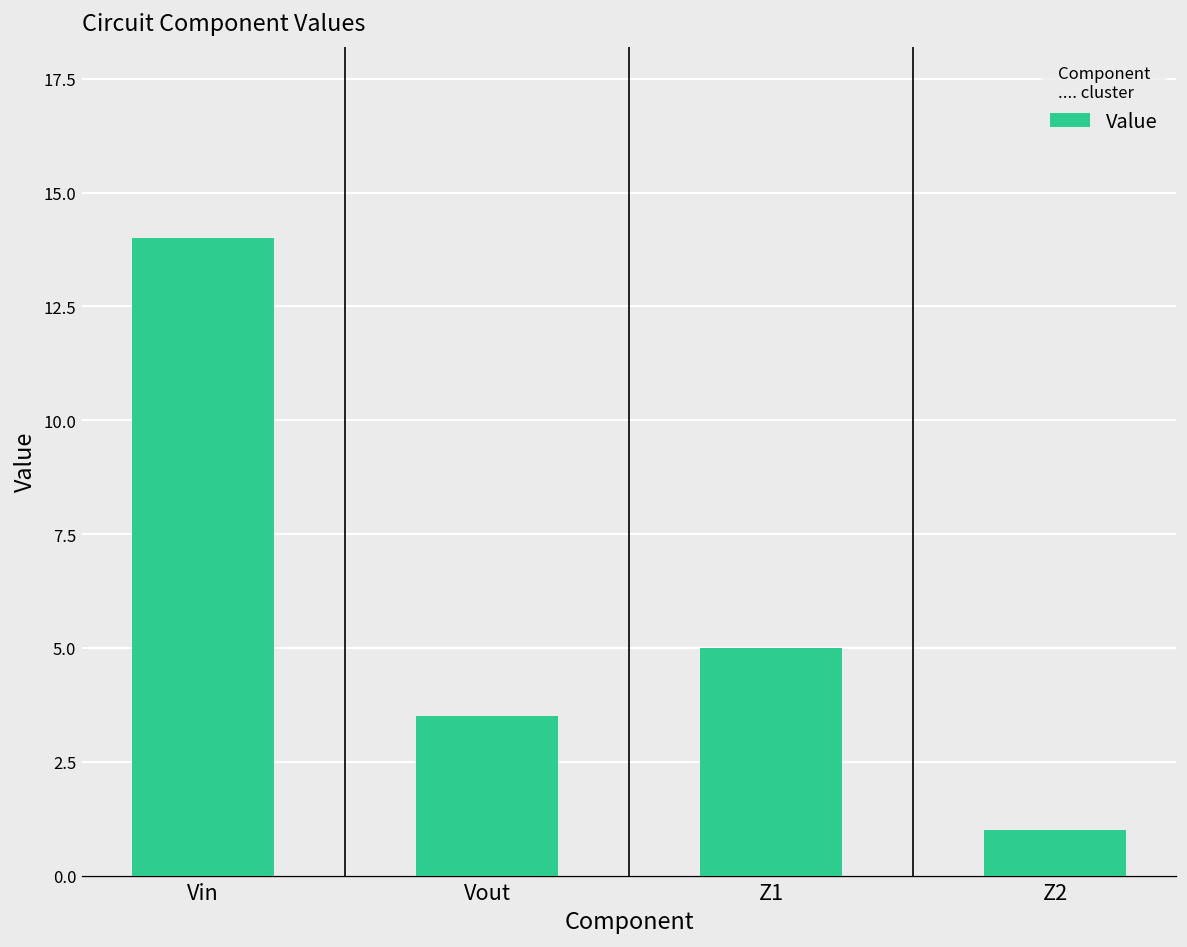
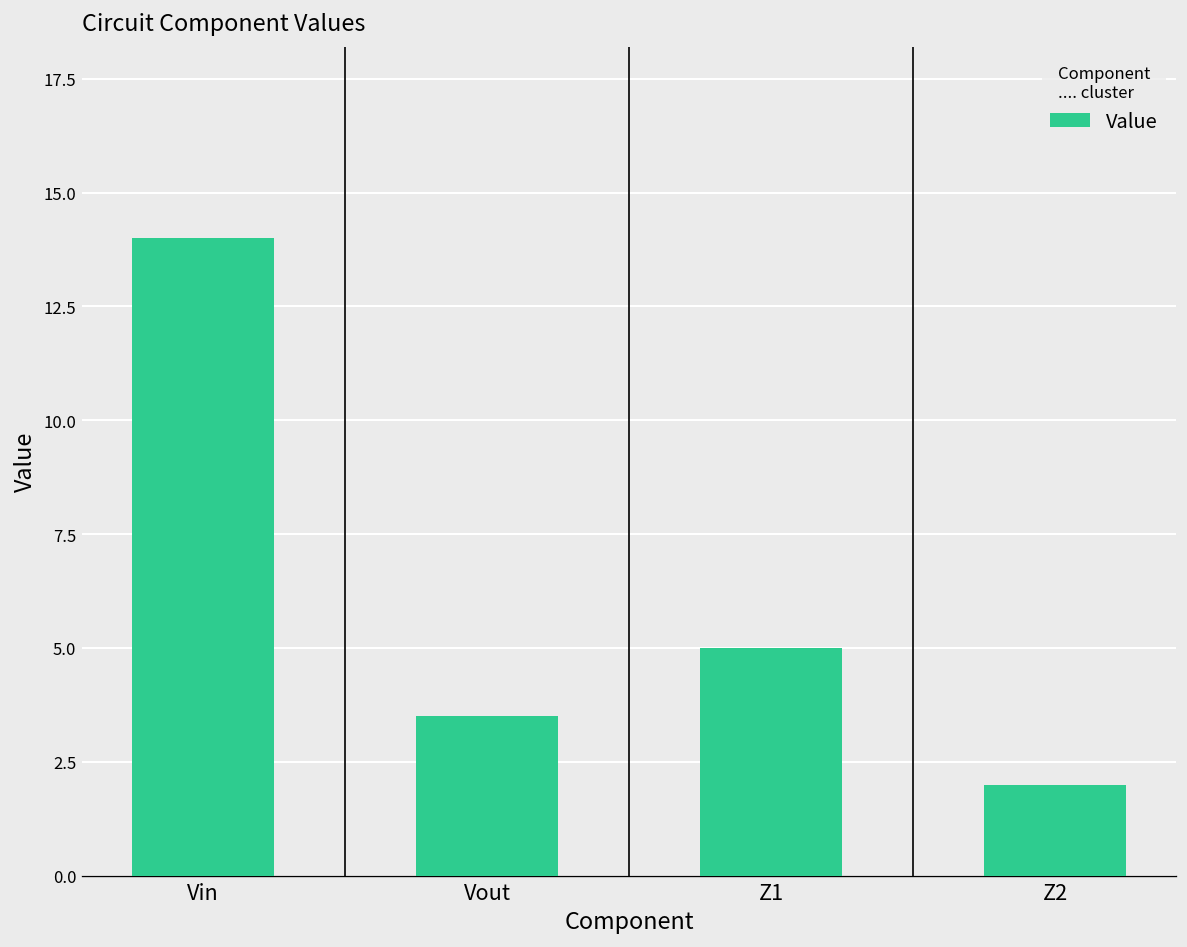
  {
    "Vin": 14,
    "Vout": 3.5,
    "Z1": 5,
-   "Z2": 1
+   "Z2": 2
  }
